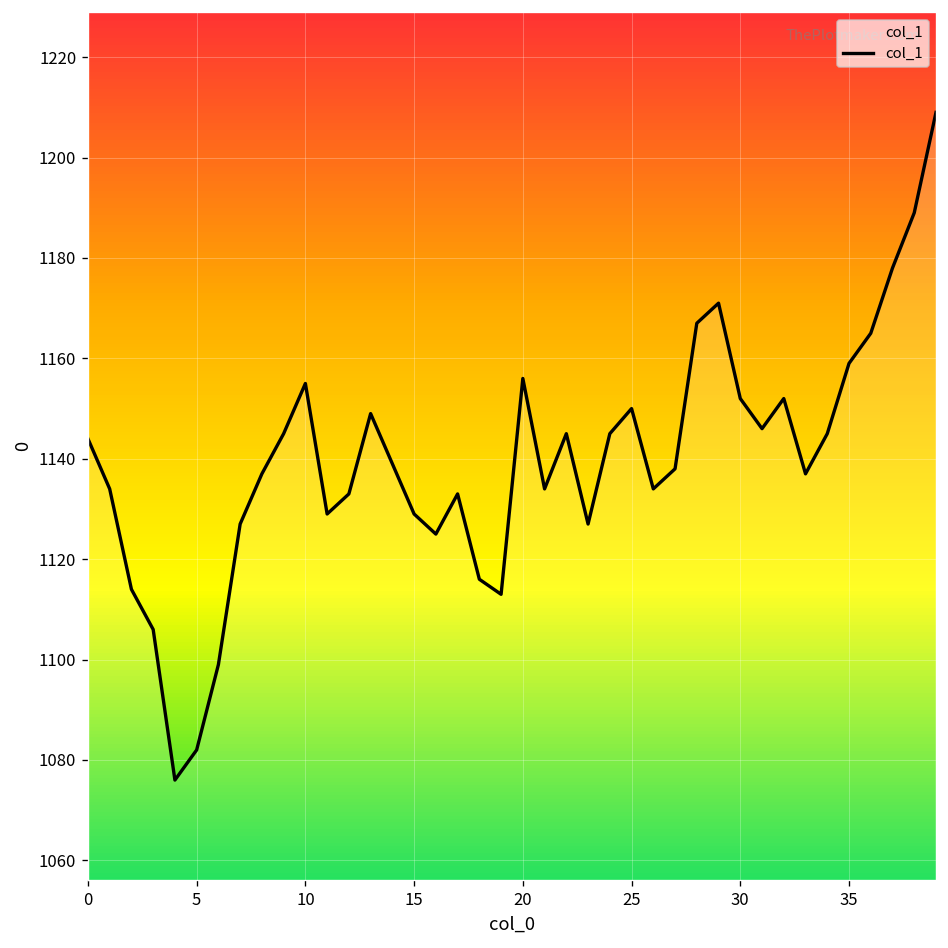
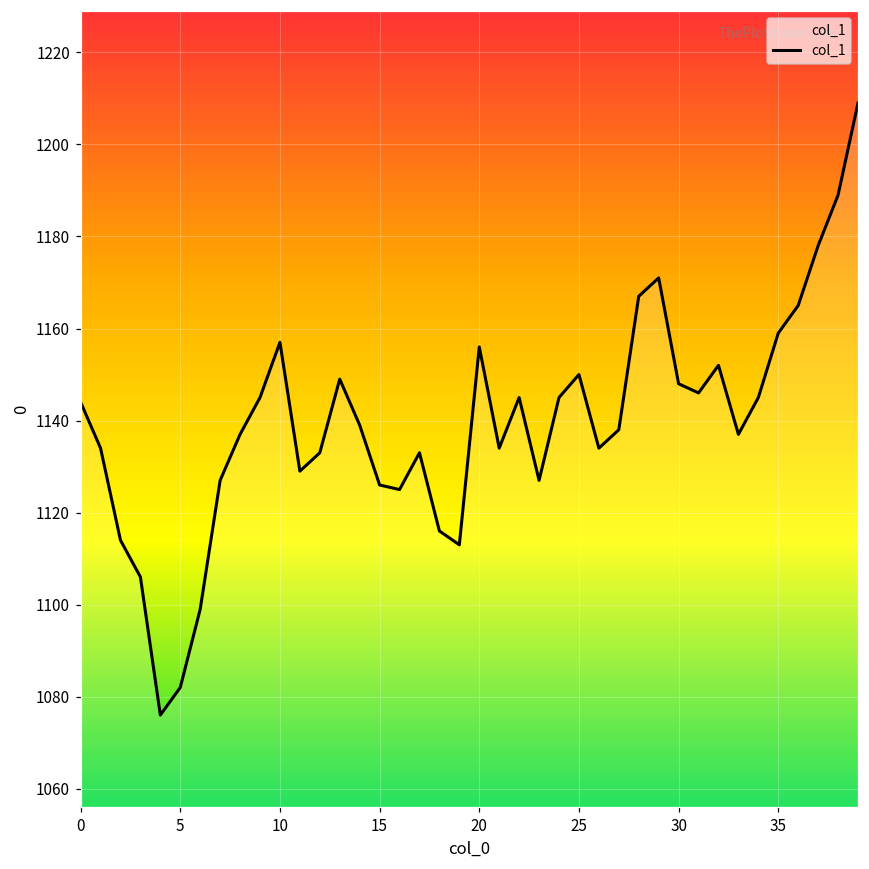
  {
    "0": 1144,
    "5": 1082,
-   "10": 1155,
-   "15": 1129,
+   "10": 1157,
+   "15": 1126,
    "20": 1156,
    "25": 1150,
-   "30": 1152,
+   "30": 1148,
    "35": 1159
  }
